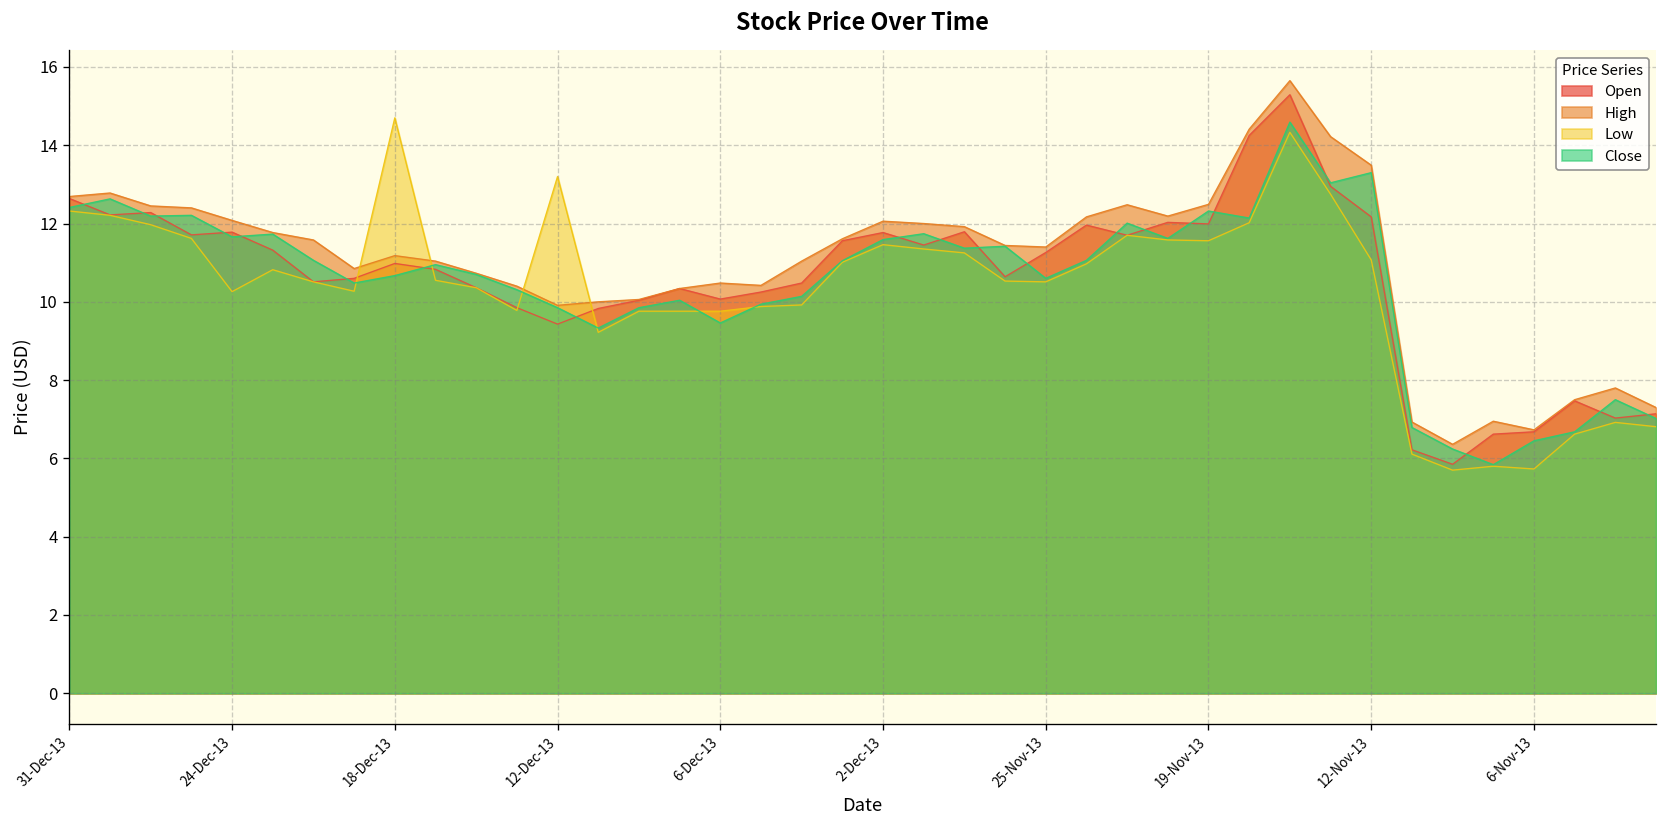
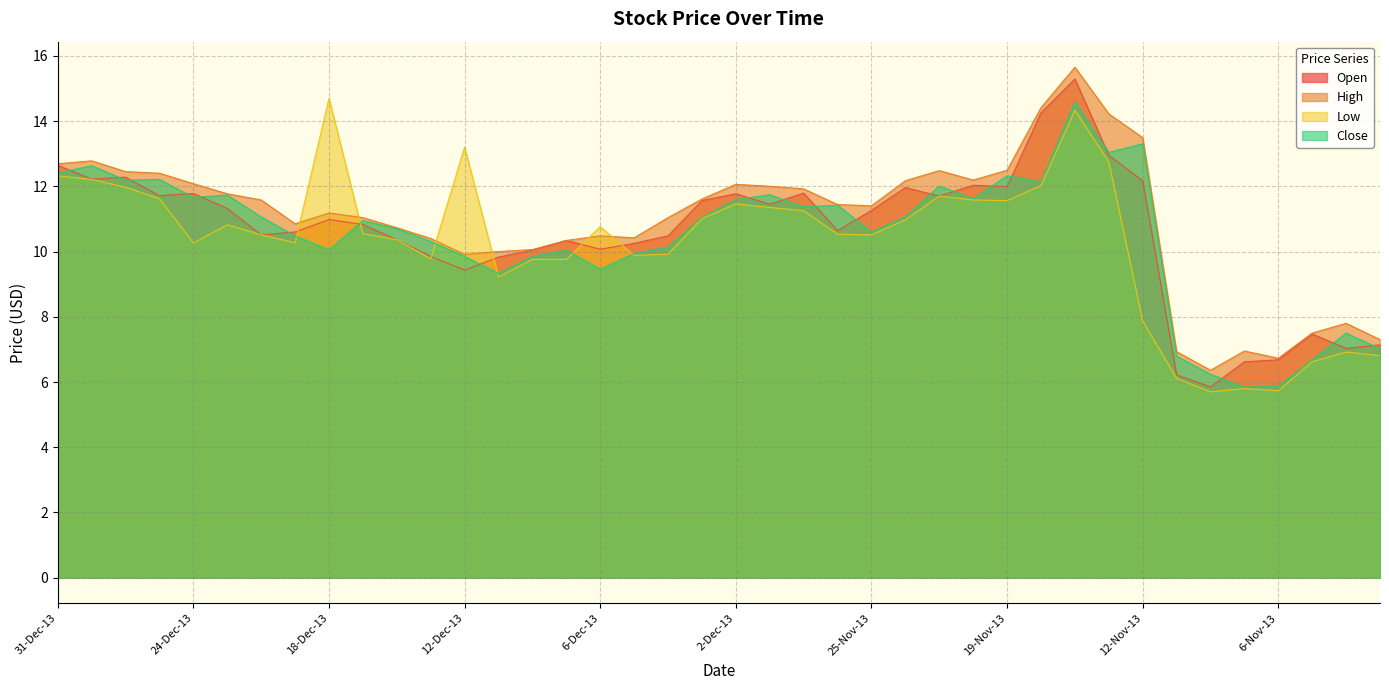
  {
    "Low": {
      "31-Dec-13": 12.3,
      "24-Dec-13": 10.3,
      "18-Dec-13": 14.7,
      "12-Dec-13": 13.2,
-     "6-Dec-13": 9.8,
+     "6-Dec-13": 10.8,
      "2-Dec-13": 11.5,
      "25-Nov-13": 10.5,
      "19-Nov-13": 11.6,
-     "12-Nov-13": 11.1,
+     "12-Nov-13": 7.9,
      "6-Nov-13": 5.7
    },
    "Close": {
      "31-Dec-13": 12.4,
      "24-Dec-13": 11.7,
-     "18-Dec-13": 10.7,
+     "18-Dec-13": 10.1,
      "6-Dec-13": 9.5,
      "2-Dec-13": 11.6,
      "25-Nov-13": 10.6,
      "19-Nov-13": 12.3,
      "12-Nov-13": 13.3,
-     "6-Nov-13": 6.5
+     "6-Nov-13": 5.9
    }
  }
